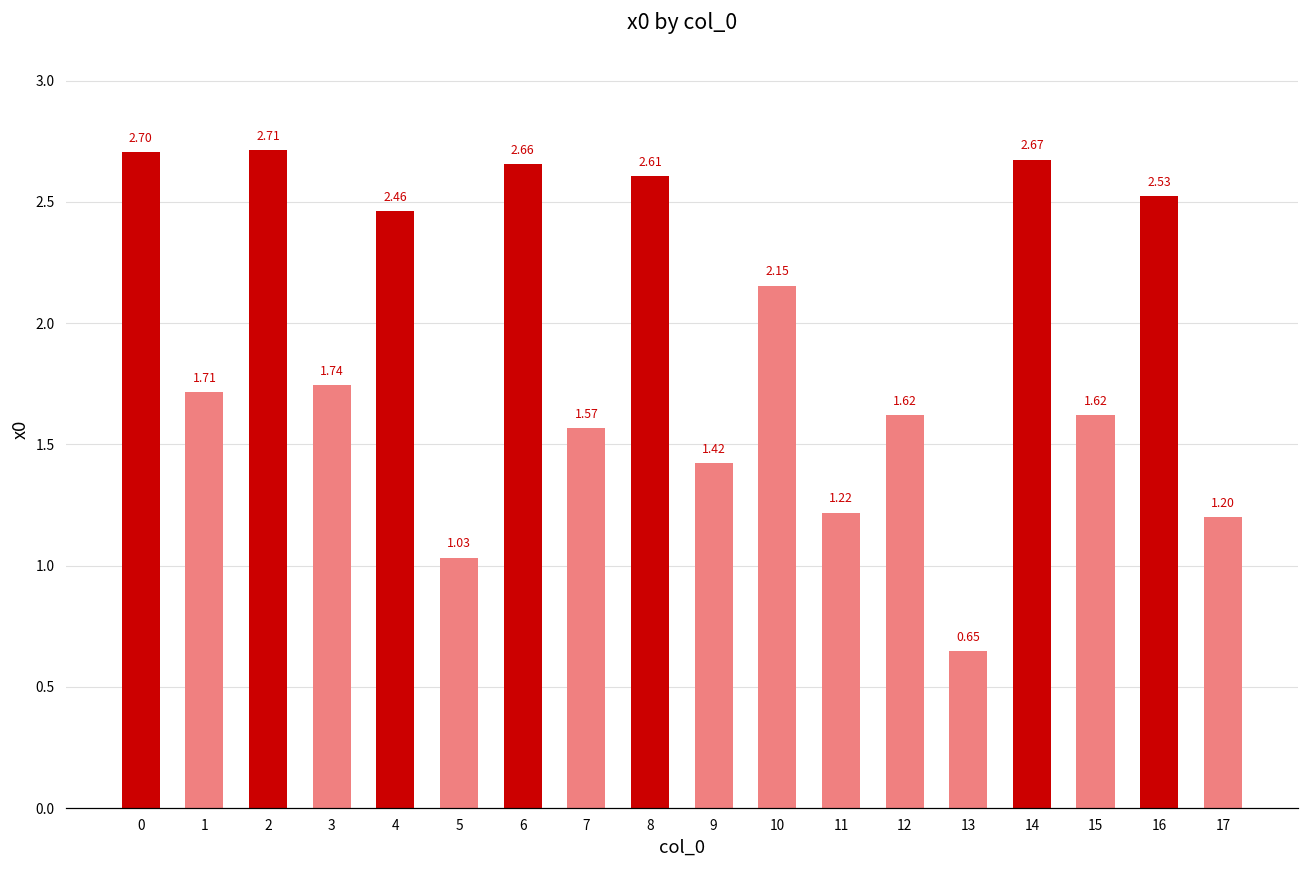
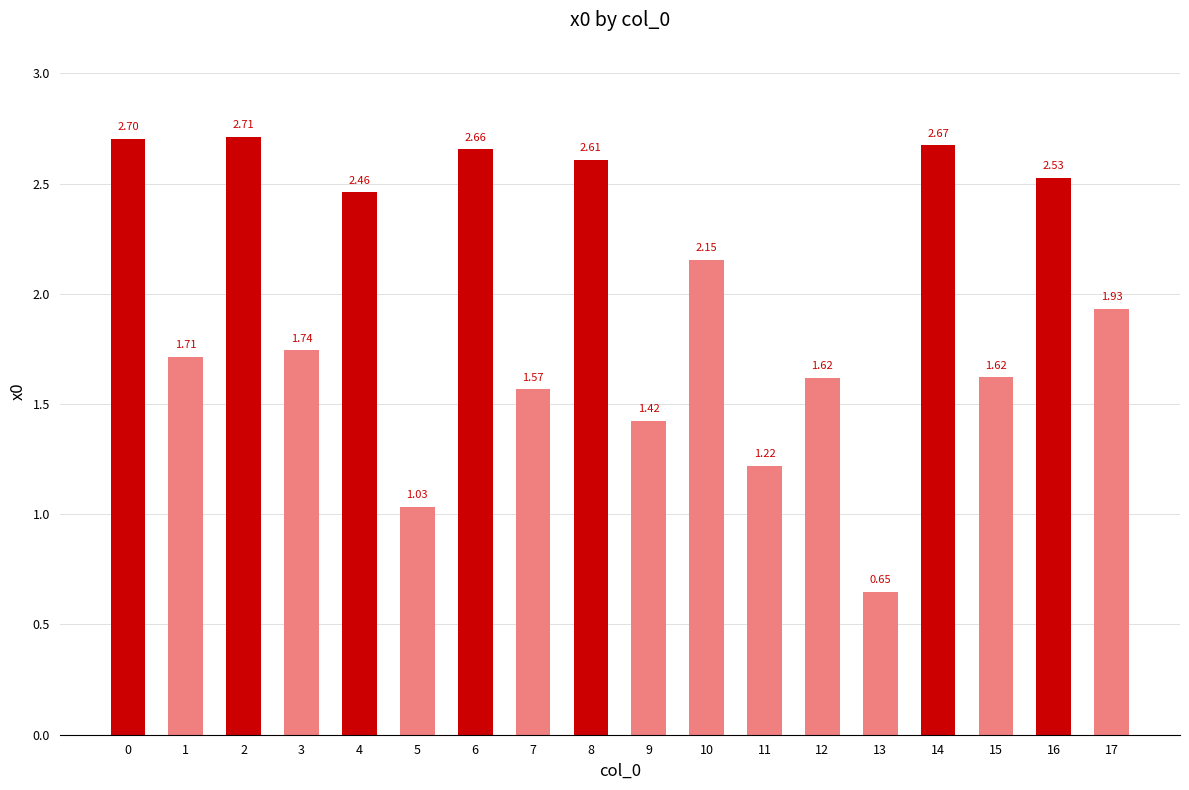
  {
    "0": 2.70,
    "1": 1.71,
    "2": 2.71,
    "3": 1.74,
    "4": 2.46,
    "5": 1.03,
    "6": 2.66,
    "7": 1.57,
    "8": 2.61,
    "9": 1.42,
    "10": 2.15,
    "11": 1.22,
    "12": 1.62,
    "13": 0.65,
    "14": 2.67,
    "15": 1.62,
    "16": 2.53,
-   "17": 1.20
+   "17": 1.93
  }
